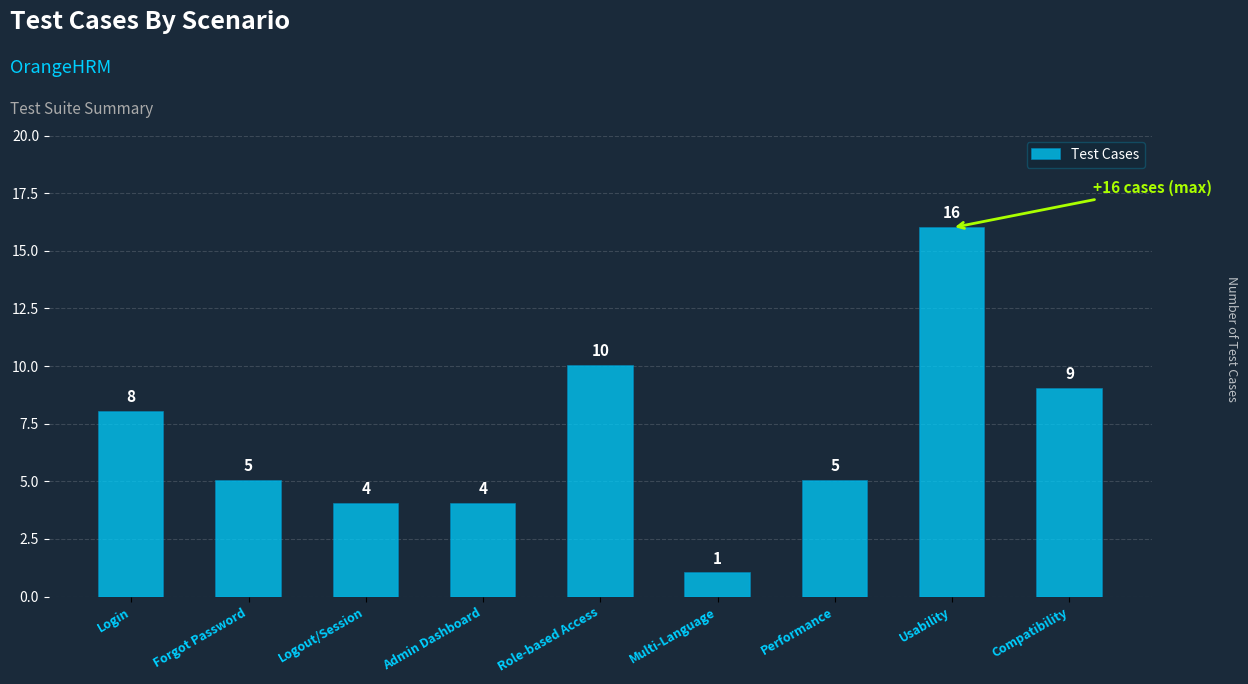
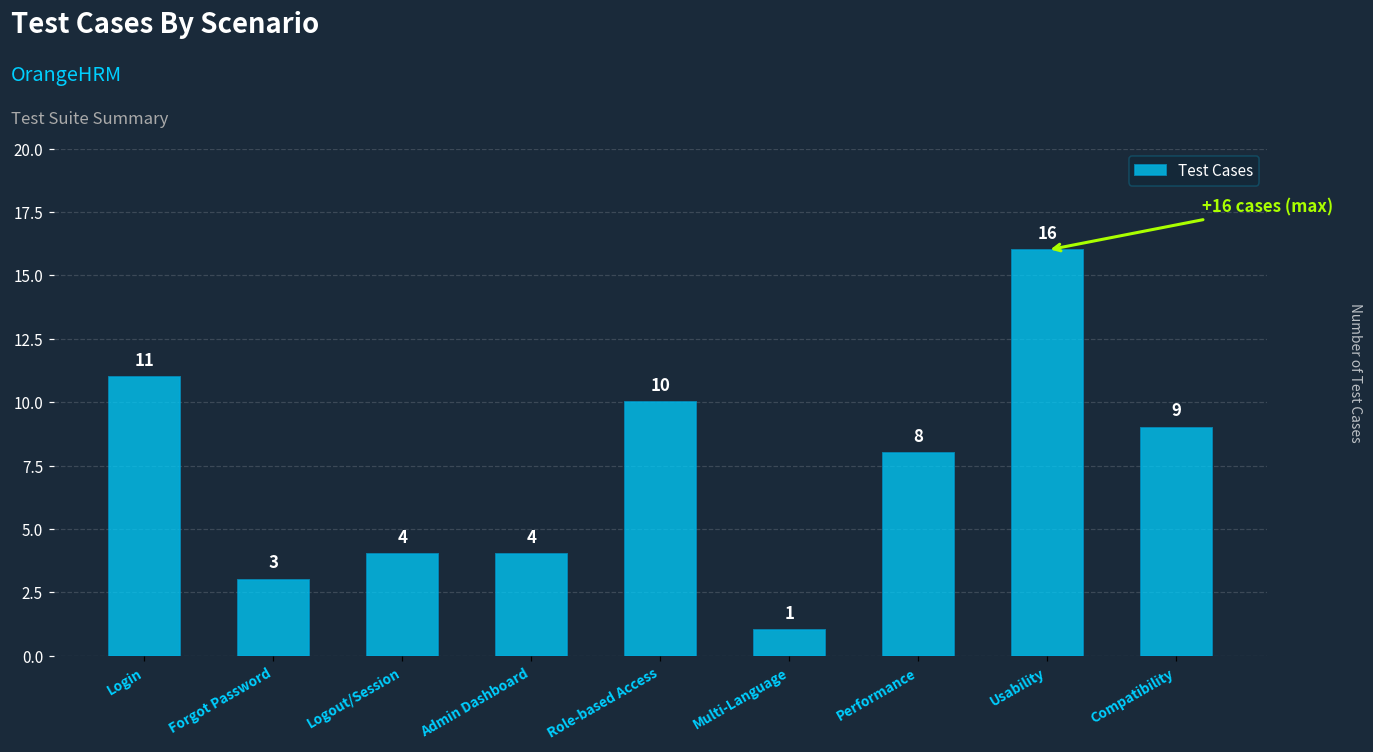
  {
-   "Login": "8",
-   "Forgot Password": "5",
+   "Login": "11",
+   "Forgot Password": "3",
    "Logout/Session": "4",
    "Admin Dashboard": "4",
    "Role-based Access": "10",
    "Multi-Language": "1",
-   "Performance": "5",
+   "Performance": "8",
    "Usability": "+16",
    "Compatibility": "9"
  }
